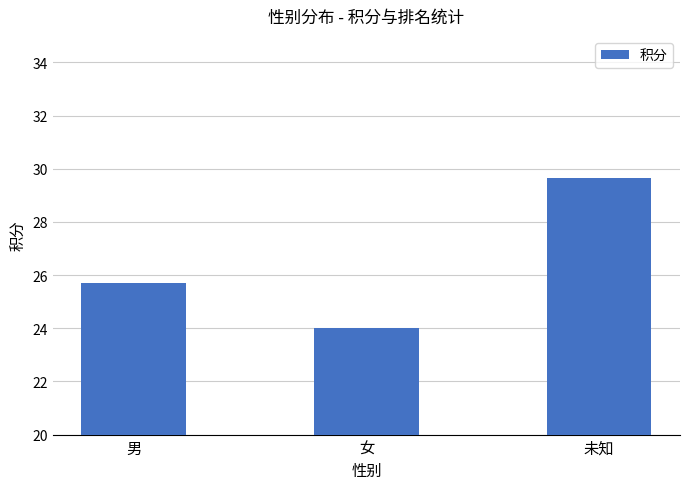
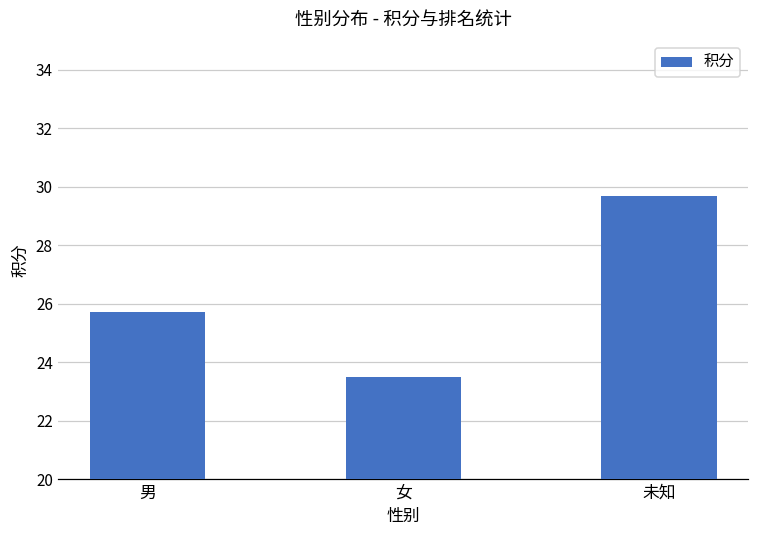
  {
    "男": 25.7,
-   "女": 24.0,
+   "女": 23.5,
    "未知": 29.7
  }
